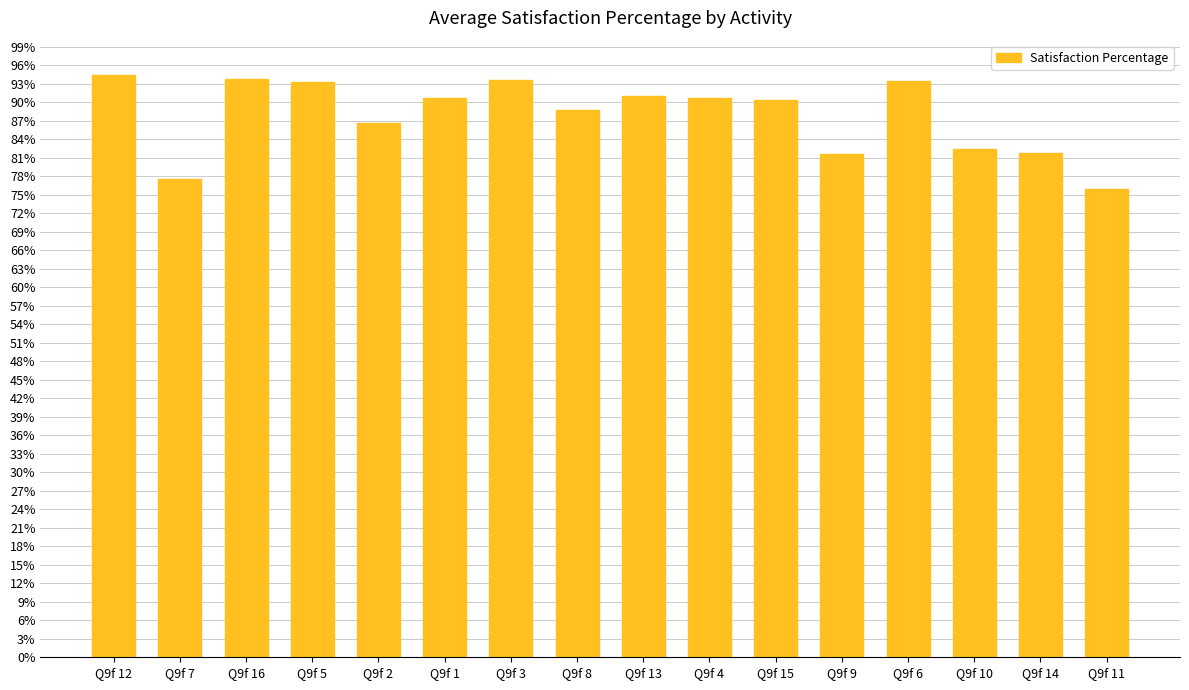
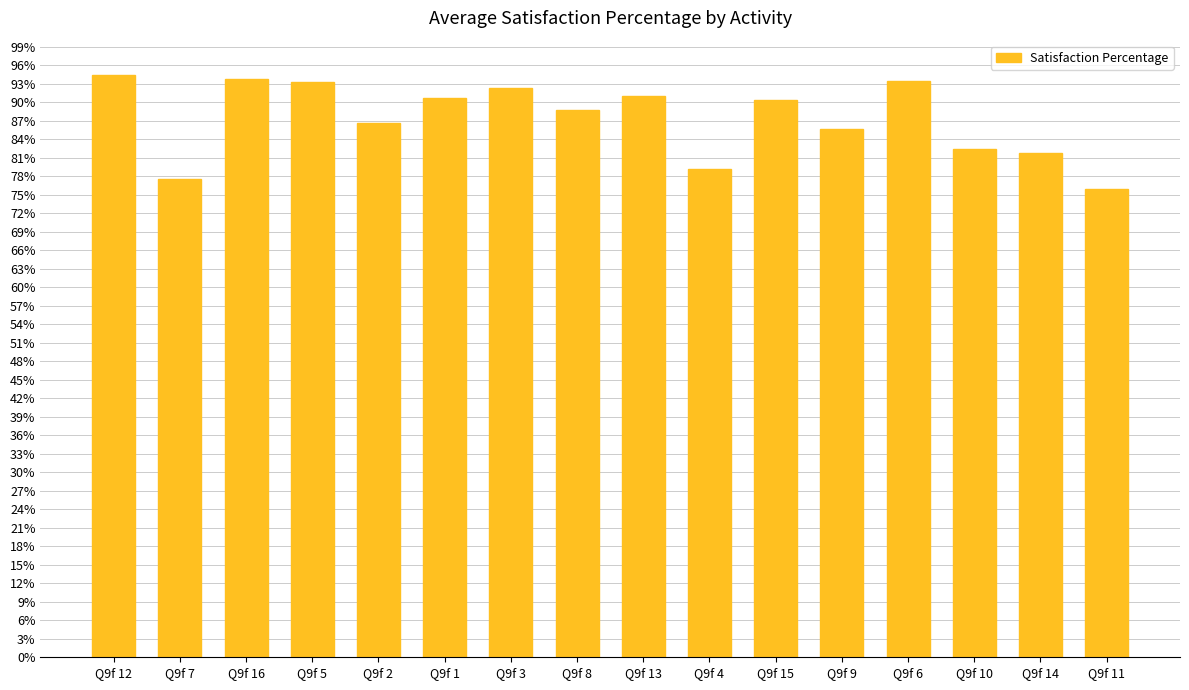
  {
    "Q9f 12": "94%",
    "Q9f 7": "78%",
    "Q9f 16": "94%",
    "Q9f 5": "93%",
    "Q9f 2": "87%",
    "Q9f 1": "91%",
-   "Q9f 3": "94%",
+   "Q9f 3": "92%",
    "Q9f 8": "89%",
    "Q9f 13": "91%",
-   "Q9f 4": "91%",
+   "Q9f 4": "79%",
    "Q9f 15": "90%",
-   "Q9f 9": "82%",
+   "Q9f 9": "86%",
    "Q9f 6": "93%",
    "Q9f 10": "82%",
    "Q9f 14": "82%",
    "Q9f 11": "76%"
  }
